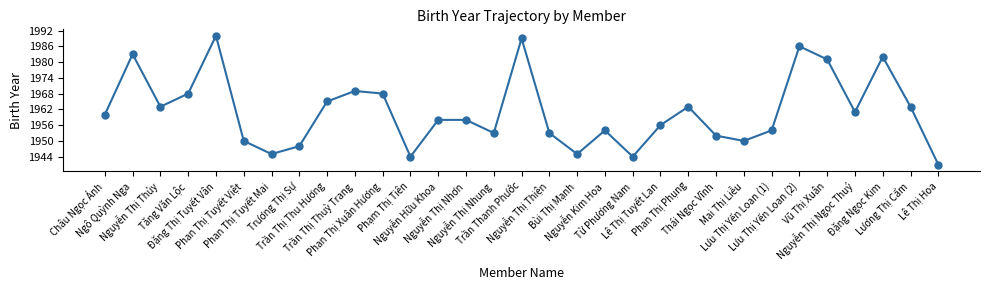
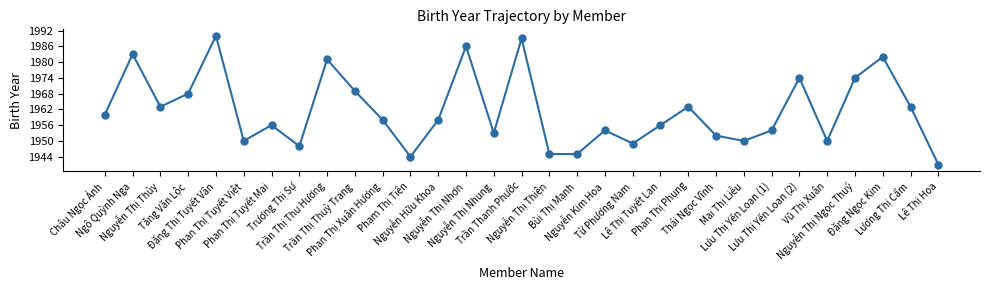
  {
    "Châu Ngọc Ánh": 1960,
    "Ngô Quỳnh Nga": 1983,
    "Nguyễn Thị Thủy": 1963,
    "Tăng Văn Lộc": 1968,
    "Đặng Thị Tuyết Vân": 1990,
    "Phan Thị Tuyết Việt": 1950,
-   "Phan Thị Tuyết Mai": 1945,
+   "Phan Thị Tuyết Mai": 1956,
    "Trương Thị Sự": 1948,
-   "Trần Thị Thu Hương": 1965,
+   "Trần Thị Thu Hương": 1981,
    "Trần Thị Thuỳ Trang": 1969,
-   "Phan Thị Xuân Hương": 1968,
+   "Phan Thị Xuân Hương": 1958,
    "Phạm Thị Tiên": 1944,
    "Nguyễn Hữu Khoa": 1958,
-   "Nguyễn Thị Nhơn": 1958,
+   "Nguyễn Thị Nhơn": 1986,
    "Nguyễn Thị Nhung": 1953,
    "Trần Thanh Phước": 1989,
-   "Nguyễn Thị Thiện": 1953,
+   "Nguyễn Thị Thiện": 1945,
    "Bùi Thị Mạnh": 1945,
    "Nguyễn Kim Hoa": 1954,
-   "Từ Phương Nam": 1944,
+   "Từ Phương Nam": 1949,
    "Lê Thị Tuyết Lan": 1956,
    "Phan Thị Phụng": 1963,
    "Thái Ngọc Vĩnh": 1952,
    "Mai Thị Liễu": 1950,
    "Lưu Thị Yến Loan (1)": 1954,
-   "Lưu Thị Yến Loan (2)": 1986,
-   "Vũ Thị Xuân": 1981,
-   "Nguyễn Thị Ngọc Thuý": 1961,
+   "Lưu Thị Yến Loan (2)": 1974,
+   "Vũ Thị Xuân": 1950,
+   "Nguyễn Thị Ngọc Thuý": 1974,
    "Đặng Ngọc Kim": 1982,
    "Lương Thị Cẩm": 1963,
    "Lê Thị Hoa": 1941
  }
